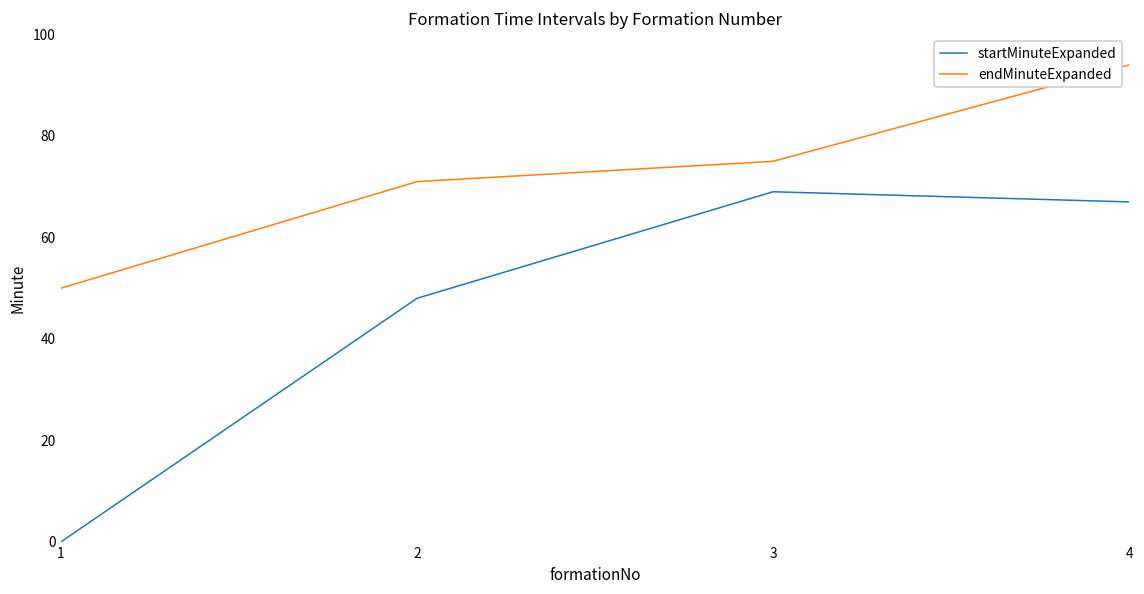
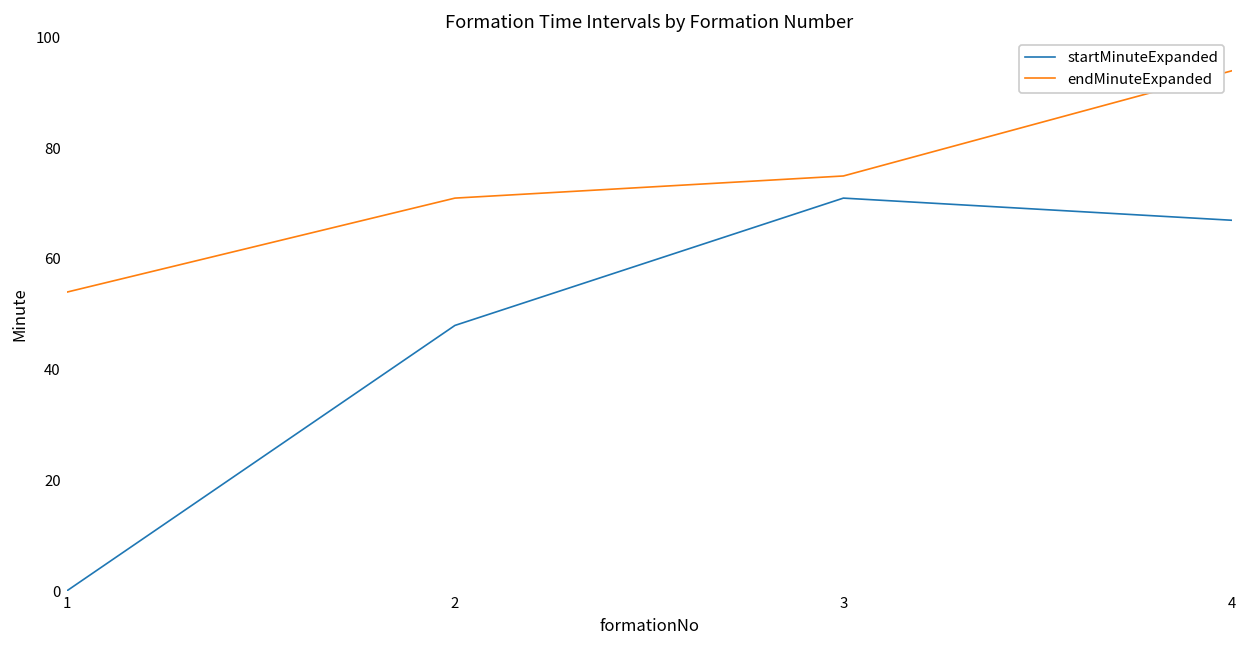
  {
    "startMinuteExpanded": {
      "1": 0,
      "2": 48,
-     "3": 69,
+     "3": 71,
      "4": 67
    },
    "endMinuteExpanded": {
-     "1": 50,
+     "1": 54,
      "2": 71,
      "3": 75,
      "4": 94
    }
  }
